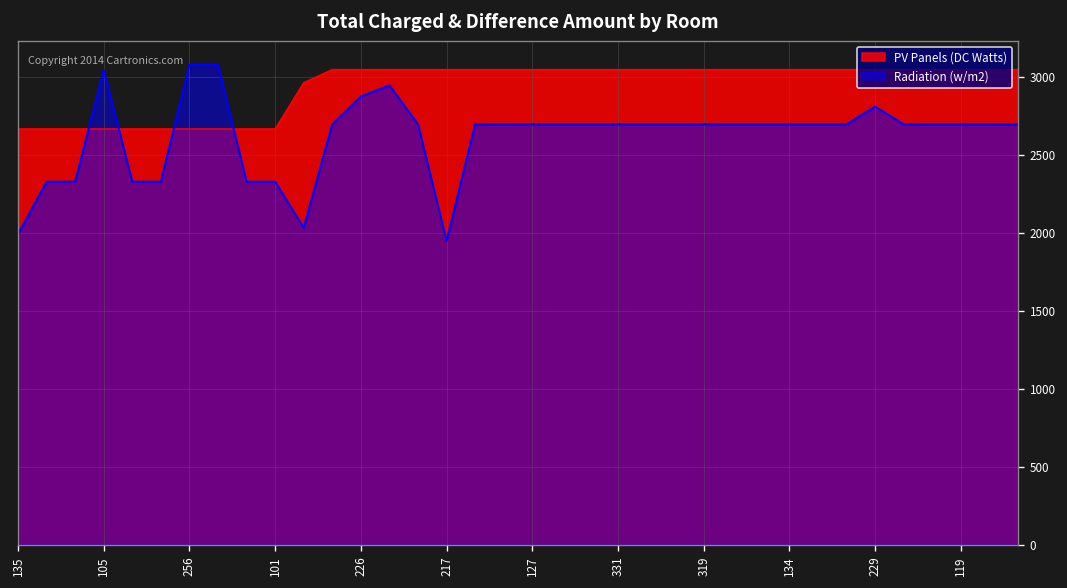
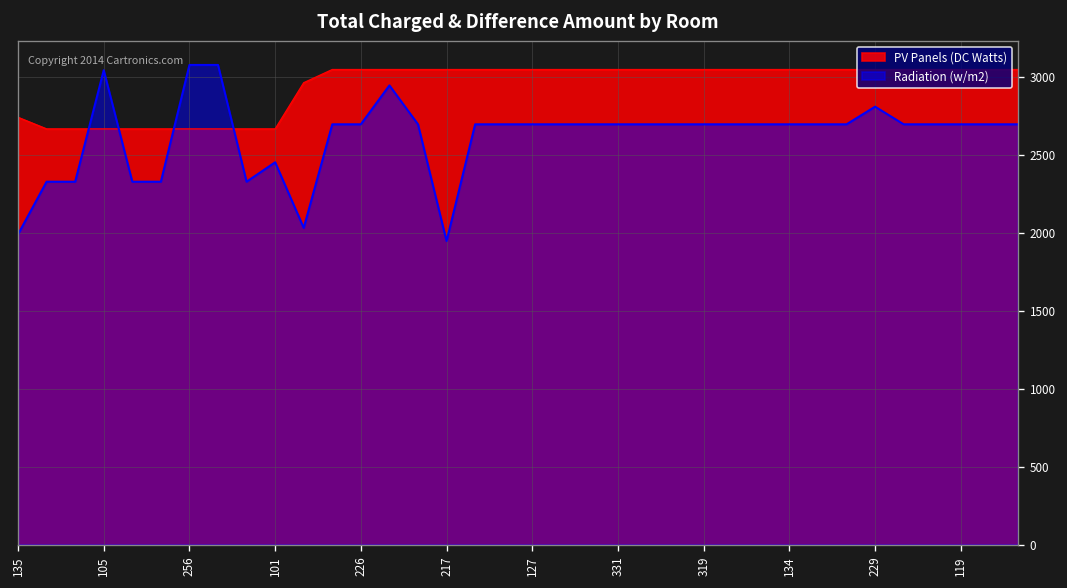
  {
    "PV Panels (DC Watts)": {
-     "135": 2670,
+     "135": 2740,
      "105": 2670,
      "256": 2670,
      "101": 2670,
      "226": 3050,
      "331": 3050,
      "319": 3050,
      "134": 3050
    },
    "Radiation (w/m2)": {
      "135": 1990,
      "256": 3080,
-     "101": 2330,
-     "226": 2880,
+     "101": 2460,
+     "226": 2700,
      "331": 2700,
      "319": 2700,
      "134": 2700,
      "229": 2810,
      "119": 2700
    }
  }
